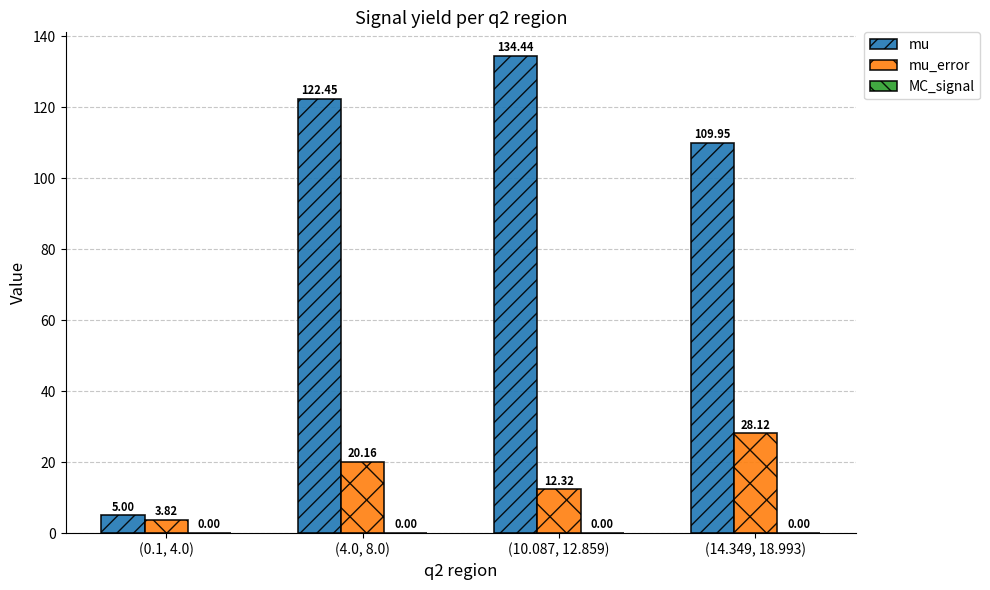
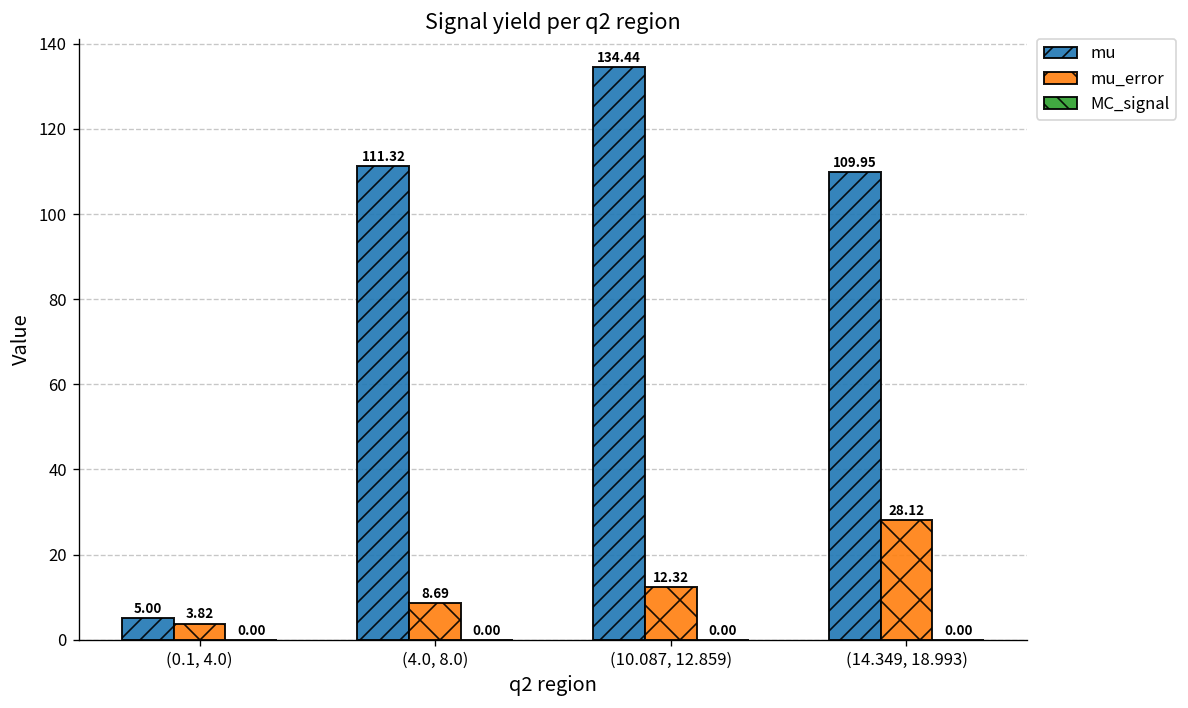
  {
    "mu": {
      "(0.1, 4.0)": 5.00,
-     "(4.0, 8.0)": 122.45,
+     "(4.0, 8.0)": 111.32,
      "(10.087, 12.859)": 134.44,
      "(14.349, 18.993)": 109.95
    },
    "mu_error": {
      "(0.1, 4.0)": 3.82,
-     "(4.0, 8.0)": 20.16,
+     "(4.0, 8.0)": 8.69,
      "(10.087, 12.859)": 12.32,
      "(14.349, 18.993)": 28.12
    },
    "MC_signal": {
      "(0.1, 4.0)": 0.00,
      "(4.0, 8.0)": 0.00,
      "(10.087, 12.859)": 0.00,
      "(14.349, 18.993)": 0.00
    }
  }
